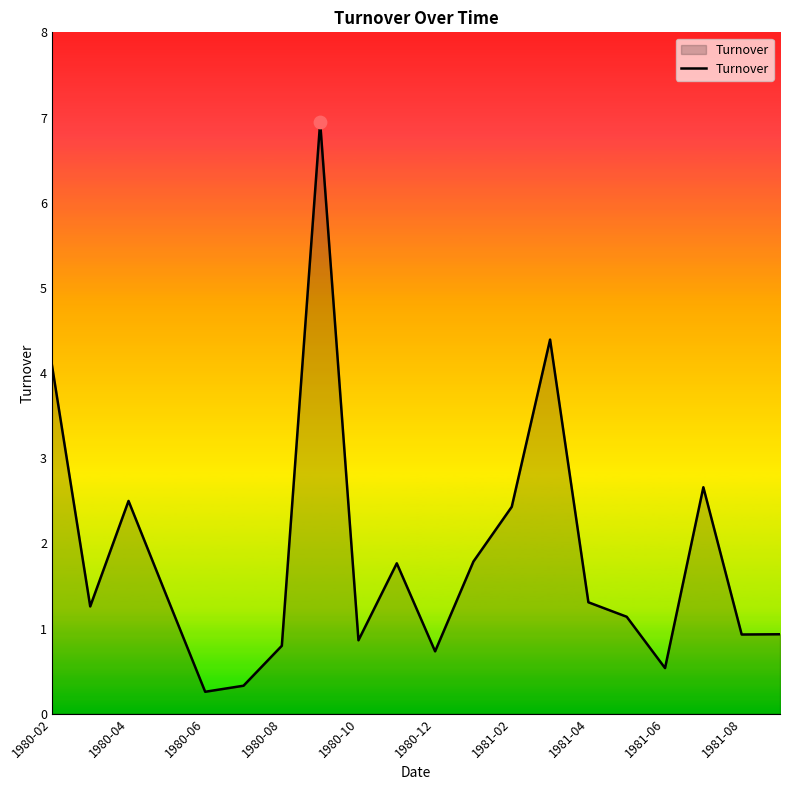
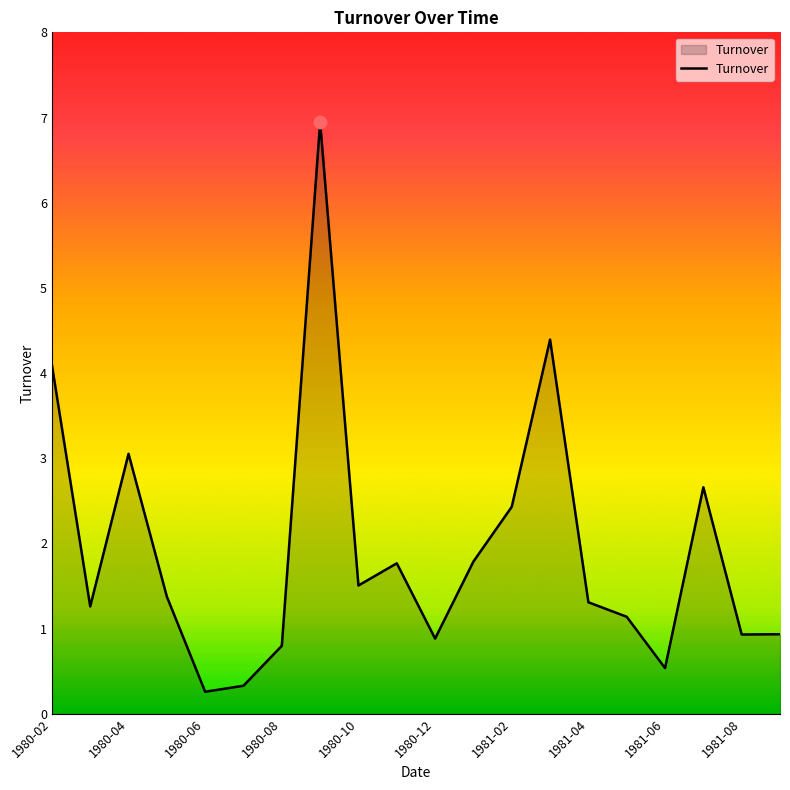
  {
    "Turnover": {
      "1980-02": 4.1,
-     "1980-04": 2.5,
+     "1980-04": 3.1,
      "1980-06": 0.3,
      "1980-08": 0.8,
-     "1980-10": 0.9,
-     "1980-12": 0.7,
+     "1980-10": 1.5,
+     "1980-12": 0.9,
      "1981-02": 2.4,
      "1981-04": 1.3,
      "1981-06": 0.5,
      "1981-08": 0.9
    }
  }
